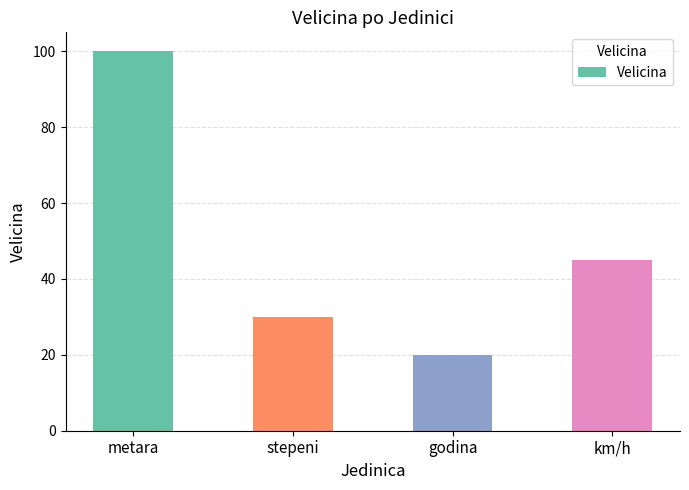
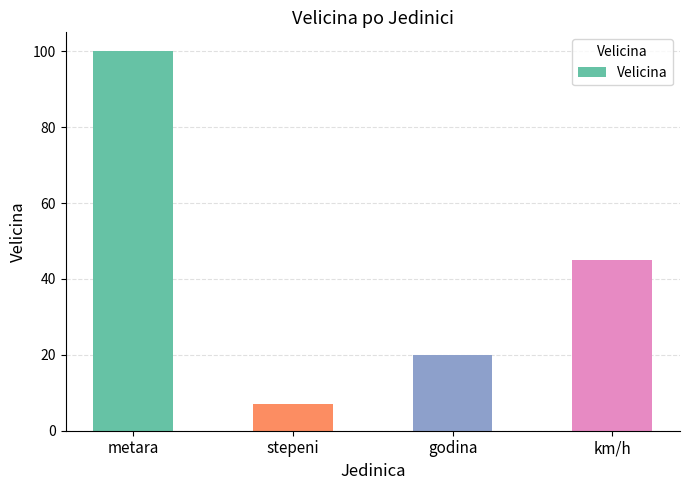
  {
    "metara": 100,
-   "stepeni": 30,
+   "stepeni": 7,
    "godina": 20,
    "km/h": 45
  }
